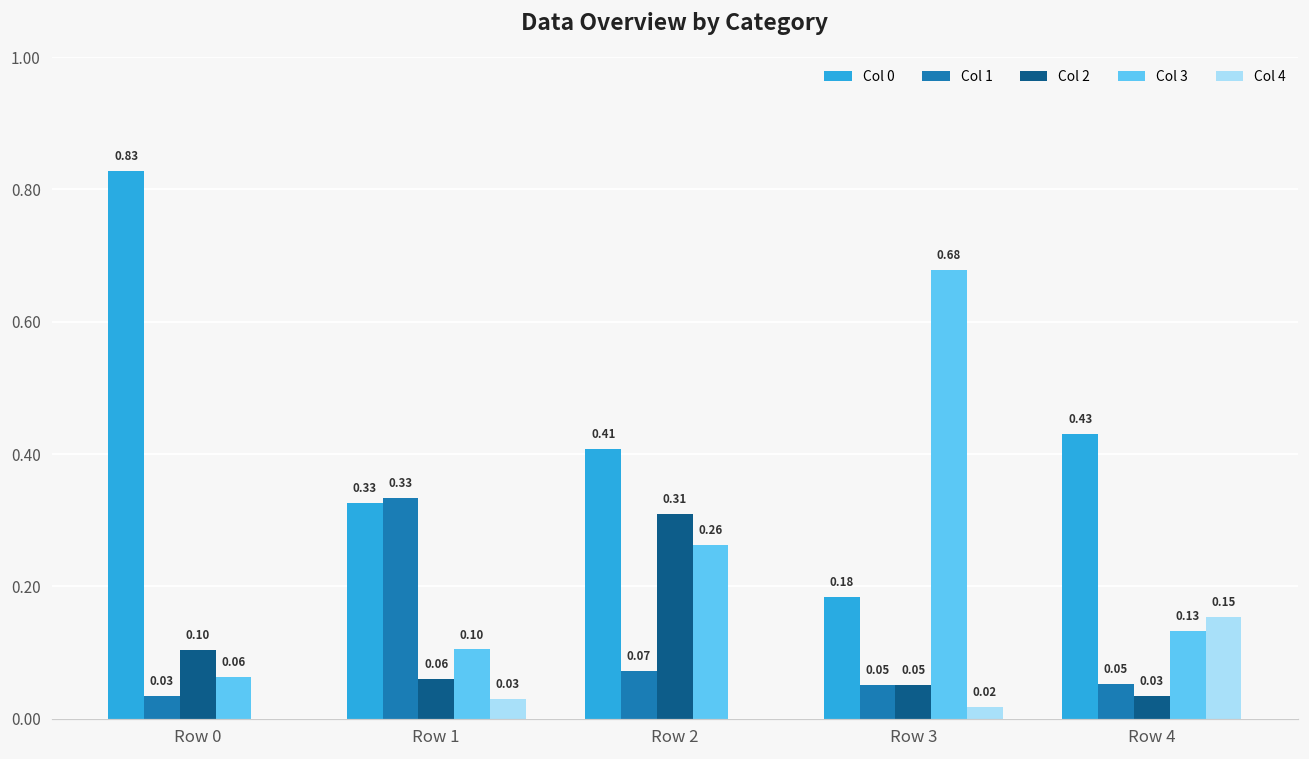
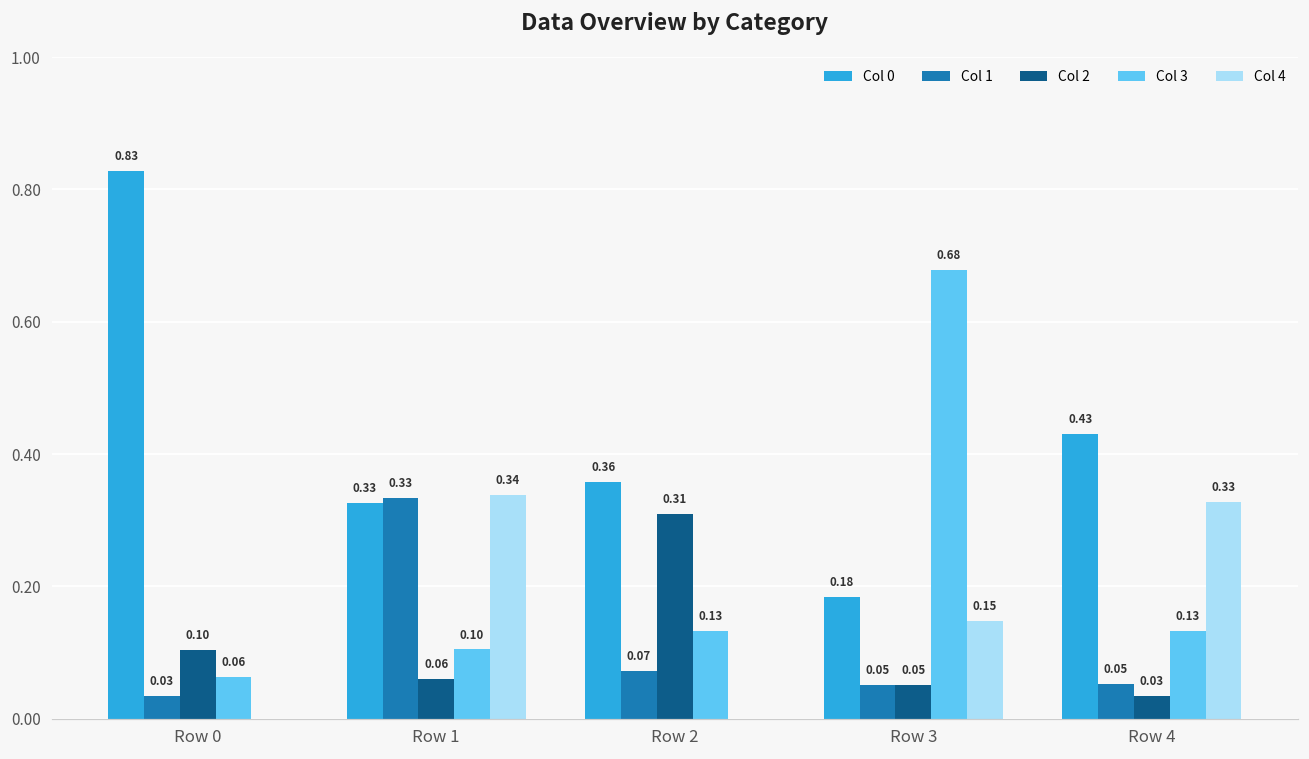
  {
    "Col 0": {
      "Row 0": 0.83,
      "Row 1": 0.33,
-     "Row 2": 0.41,
+     "Row 2": 0.36,
      "Row 3": 0.18,
      "Row 4": 0.43
    },
    "Col 3": {
      "Row 0": 0.06,
      "Row 1": 0.10,
-     "Row 2": 0.26,
+     "Row 2": 0.13,
      "Row 3": 0.68,
      "Row 4": 0.13
    },
    "Col 4": {
-     "Row 1": 0.03,
-     "Row 3": 0.02,
-     "Row 4": 0.15
+     "Row 1": 0.34,
+     "Row 3": 0.15,
+     "Row 4": 0.33
    }
  }
